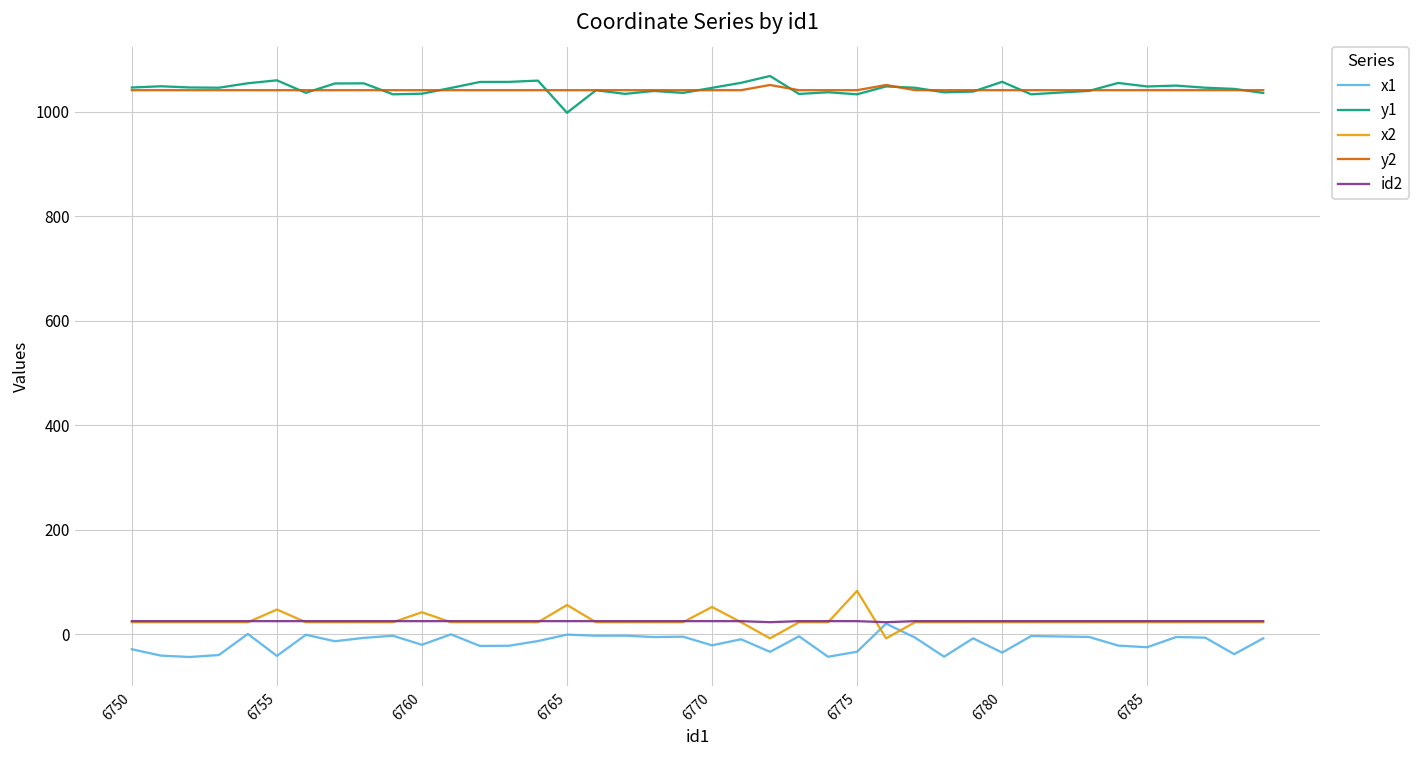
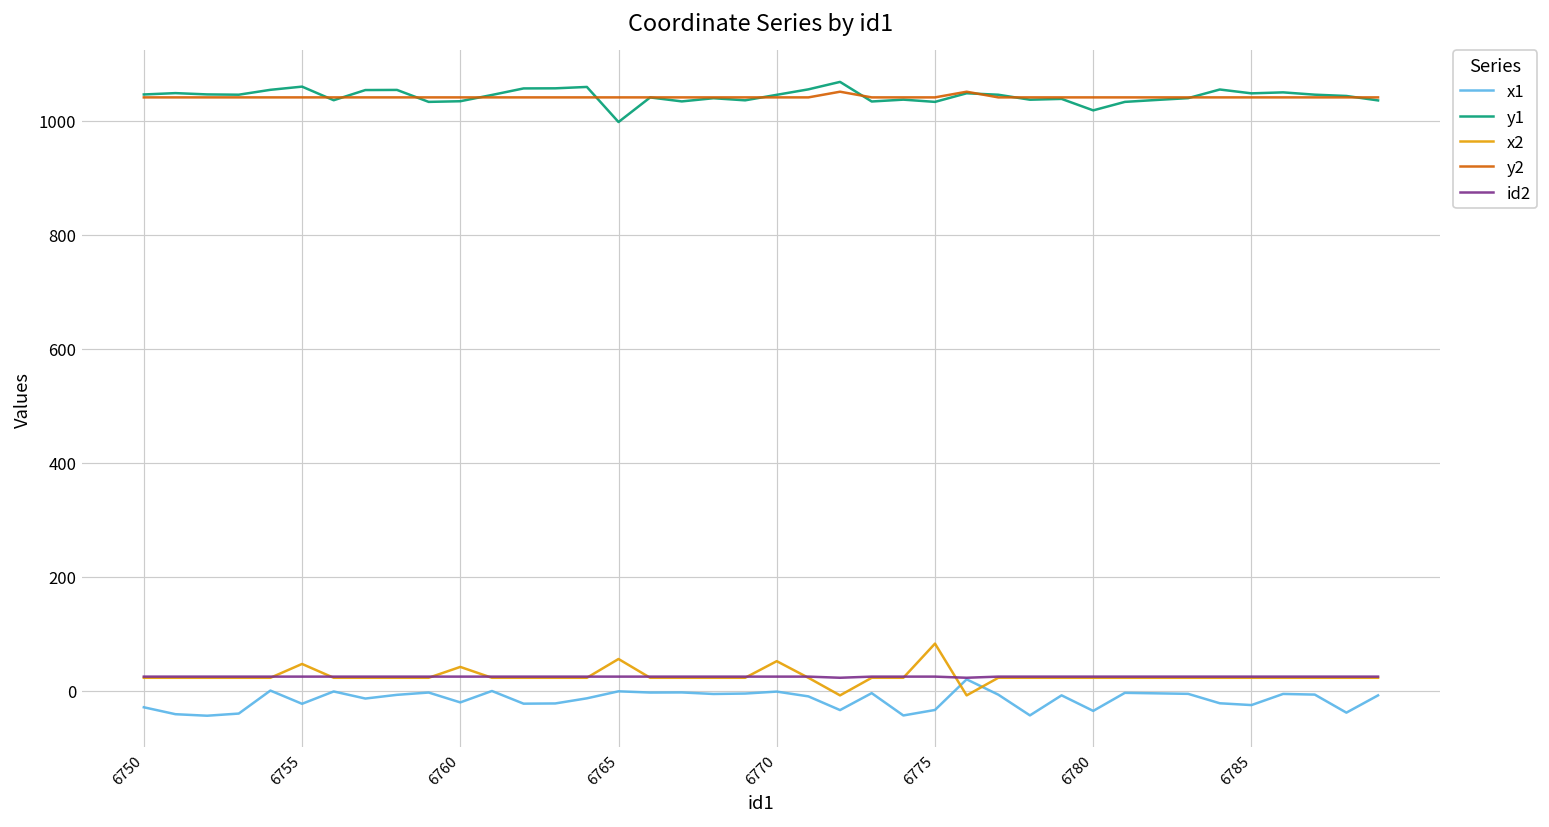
  {
    "x1": {
      "6750": -30,
-     "6755": -40,
+     "6755": -20,
      "6760": -20,
      "6765": 0,
-     "6770": -20,
+     "6770": 0,
      "6775": -30,
      "6780": -40,
      "6785": -20
    },
    "y1": {
      "6755": 1060,
      "6760": 1030,
      "6765": 1000,
      "6775": 1030,
-     "6780": 1060,
+     "6780": 1020,
      "6785": 1050
    },
    "x2": {
      "6755": 50,
      "6760": 40,
      "6765": 60,
      "6770": 50,
      "6775": 80
    },
    "y2": {
      "6755": 1040,
      "6760": 1040,
      "6765": 1040,
      "6775": 1040,
      "6780": 1040,
      "6785": 1040
    },
    "id2": {
      "6755": 30,
      "6760": 30,
      "6765": 30,
      "6770": 30,
      "6775": 30
    }
  }
